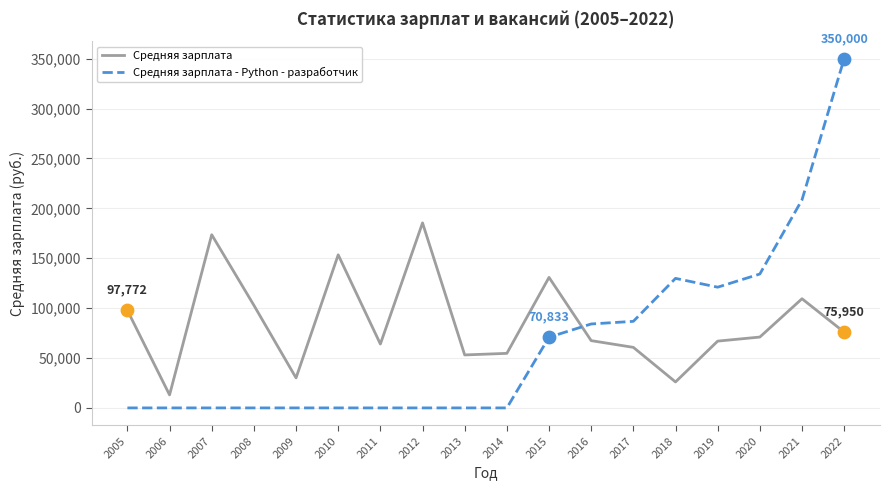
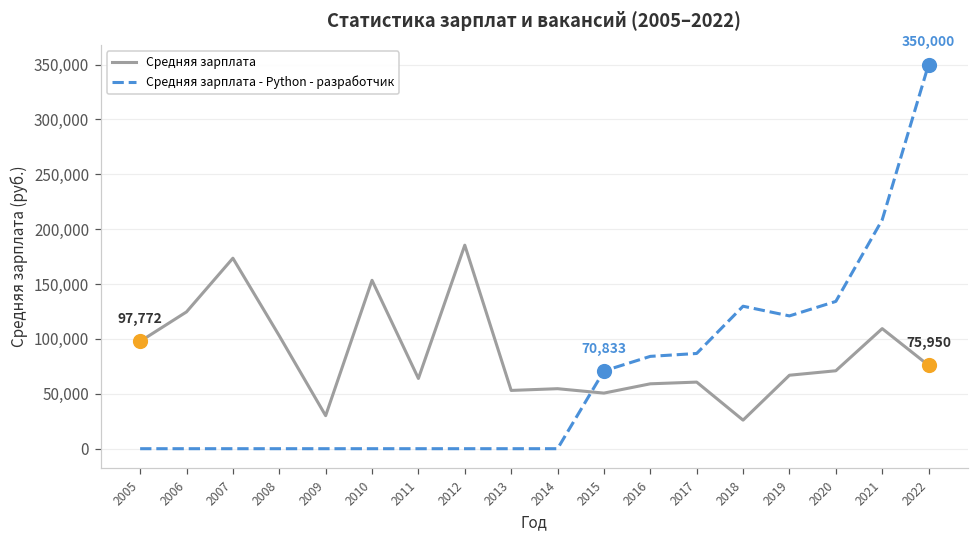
  {
    "Средняя зарплата": {
-     "2006": "10,000",
+     "2006": "120,000",
      "2007": "170,000",
      "2008": "100,000",
      "2009": "30,000",
      "2010": "150,000",
      "2011": "60,000",
      "2012": "190,000",
      "2013": "50,000",
      "2014": "50,000",
-     "2015": "130,000",
-     "2016": "70,000",
+     "2015": "50,000",
+     "2016": "60,000",
      "2017": "60,000",
      "2018": "30,000",
      "2019": "70,000",
      "2020": "70,000",
      "2021": "110,000"
    }
  }
